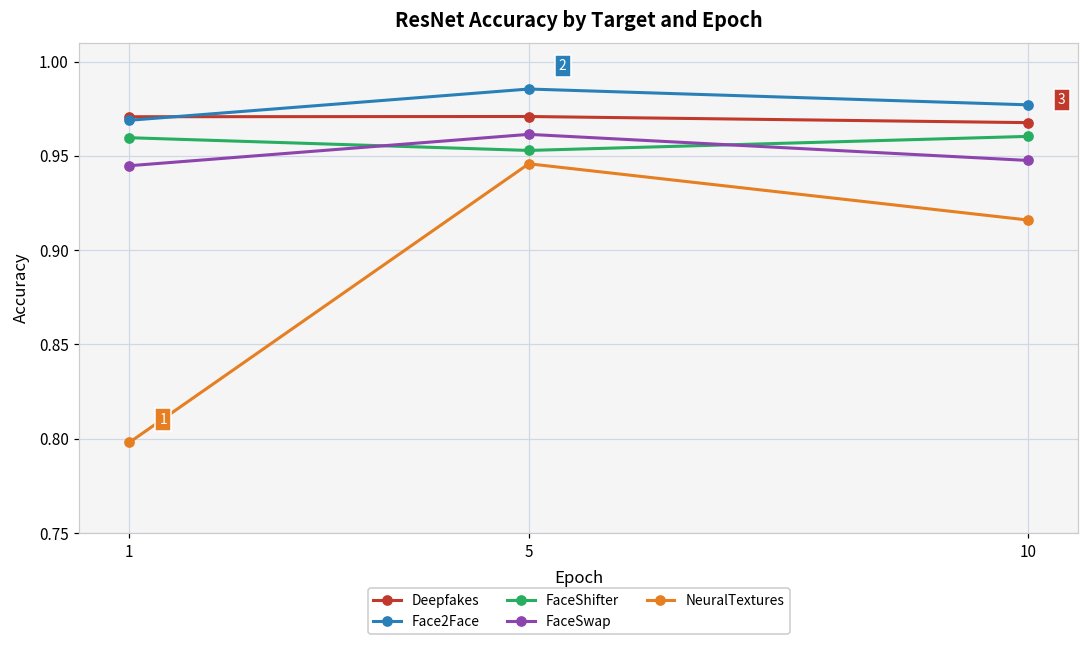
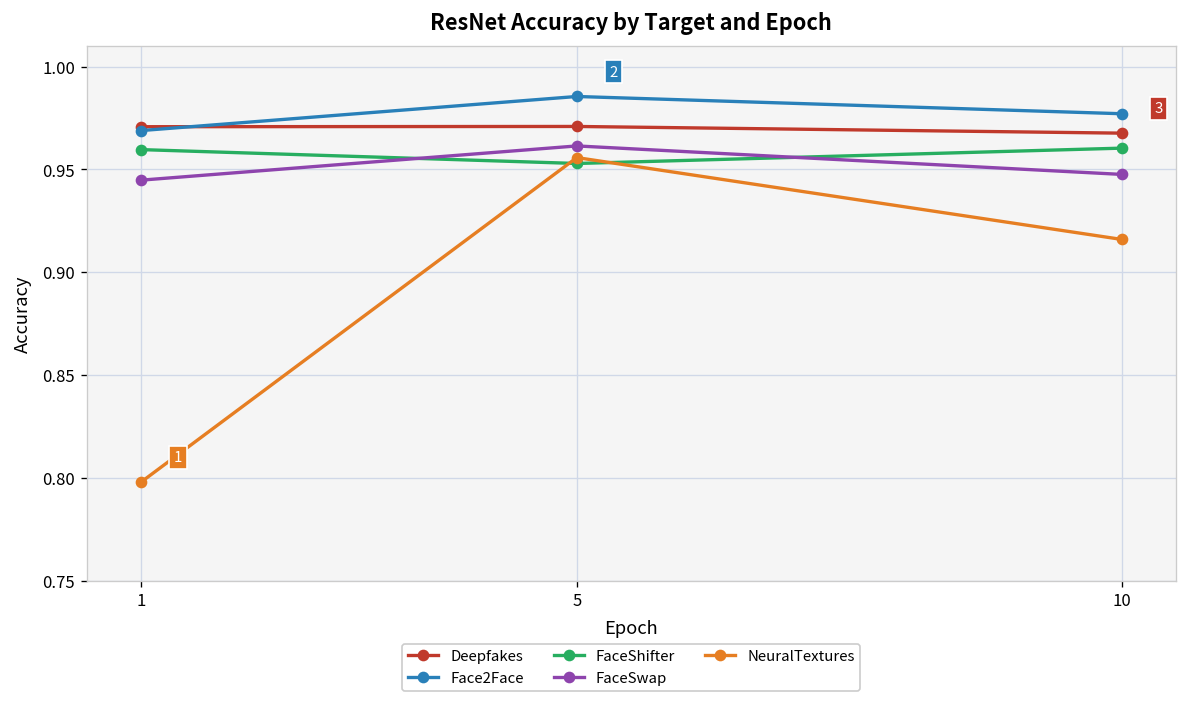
  {
    "Deepfakes": {
      "1": 0.971,
      "5": 0.971,
      "10": 0.968
    },
    "Face2Face": {
      "1": 0.969,
      "5": 0.985,
      "10": 0.977
    },
    "FaceShifter": {
      "1": 0.960,
      "5": 0.953,
      "10": 0.960
    },
    "FaceSwap": {
      "1": 0.945,
      "5": 0.961,
      "10": 0.948
    },
    "NeuralTextures": {
-     "5": 0.946,
+     "5": 0.956,
      "10": 0.916
    }
  }
